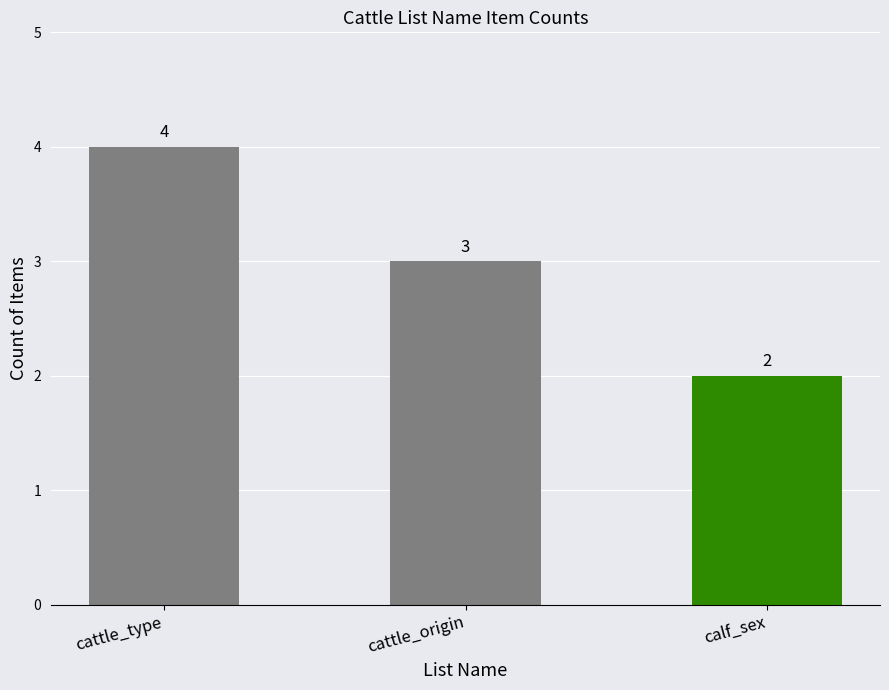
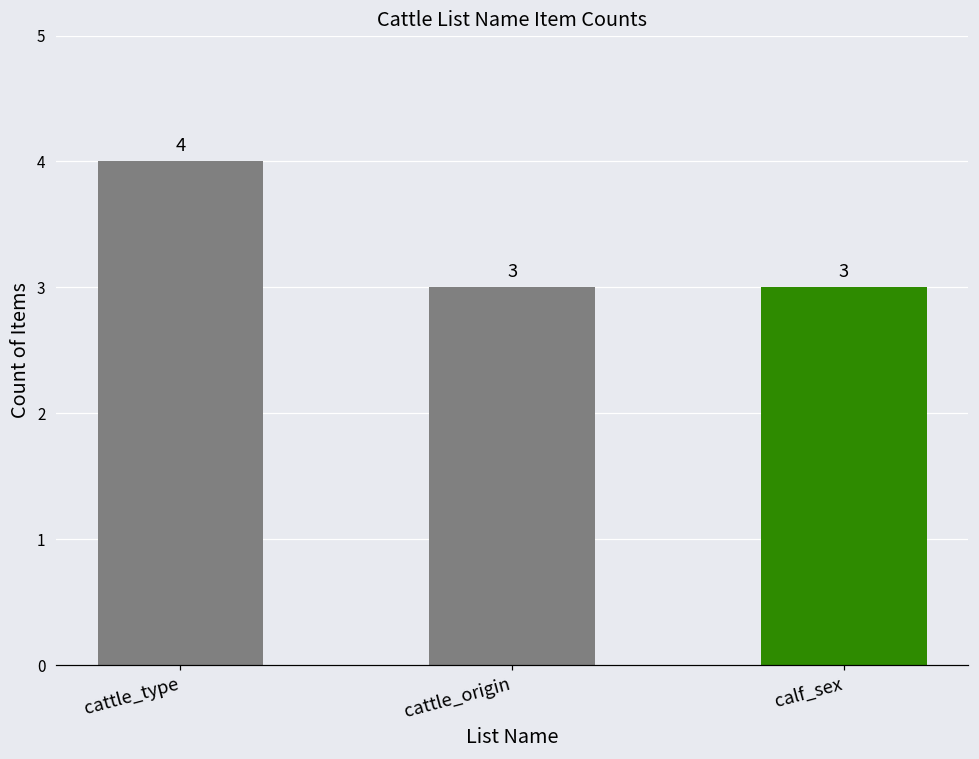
  {
    "cattle_type": 4,
    "cattle_origin": 3,
-   "calf_sex": 2
+   "calf_sex": 3
  }
